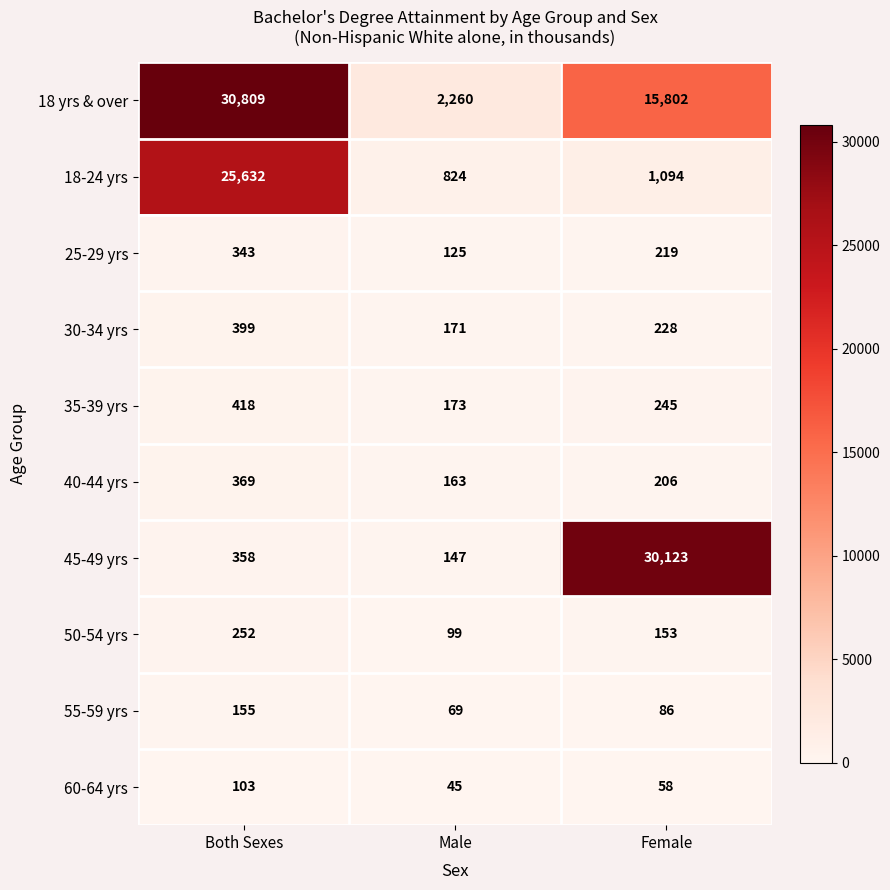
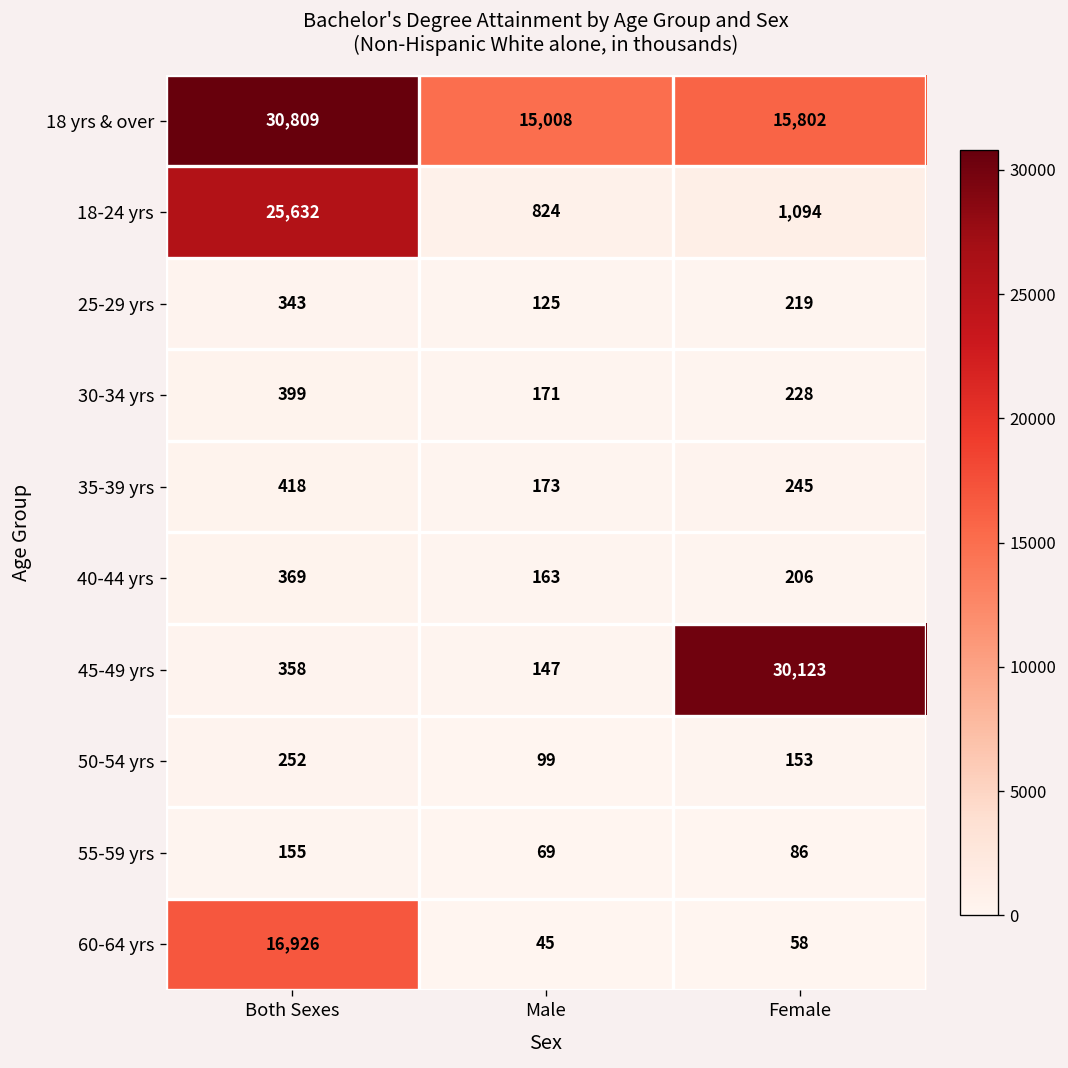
  {
    "18 yrs & over": {
      "Both Sexes": "30,809",
-     "Male": "2,260",
+     "Male": "15,008",
      "Female": "15,802"
    },
    "18-24 yrs": {
      "Both Sexes": "25,632",
      "Male": "824",
      "Female": "1,094"
    },
    "25-29 yrs": {
      "Both Sexes": "343",
      "Male": "125",
      "Female": "219"
    },
    "30-34 yrs": {
      "Both Sexes": "399",
      "Male": "171",
      "Female": "228"
    },
    "35-39 yrs": {
      "Both Sexes": "418",
      "Male": "173",
      "Female": "245"
    },
    "40-44 yrs": {
      "Both Sexes": "369",
      "Male": "163",
      "Female": "206"
    },
    "45-49 yrs": {
      "Both Sexes": "358",
      "Male": "147",
      "Female": "30,123"
    },
    "50-54 yrs": {
      "Both Sexes": "252",
      "Male": "99",
      "Female": "153"
    },
    "55-59 yrs": {
      "Both Sexes": "155",
      "Male": "69",
      "Female": "86"
    },
    "60-64 yrs": {
-     "Both Sexes": "103",
+     "Both Sexes": "16,926",
      "Male": "45",
      "Female": "58"
    }
  }
